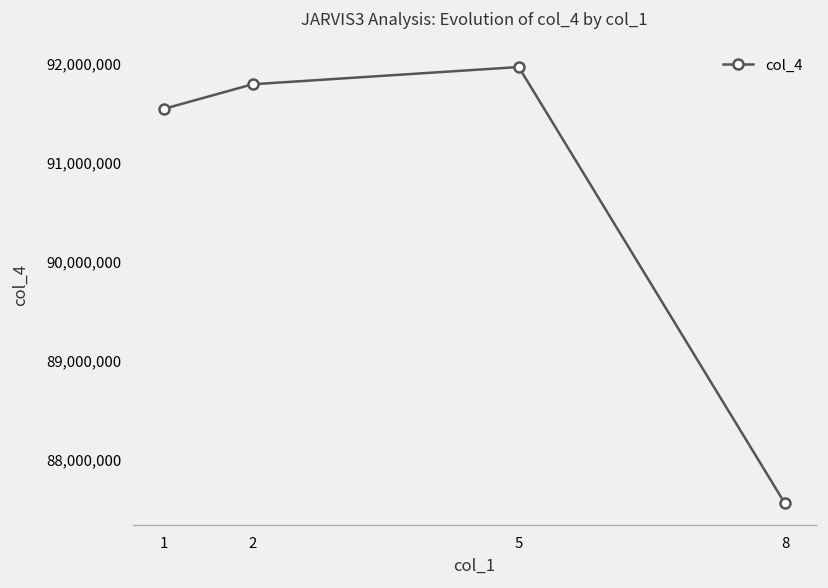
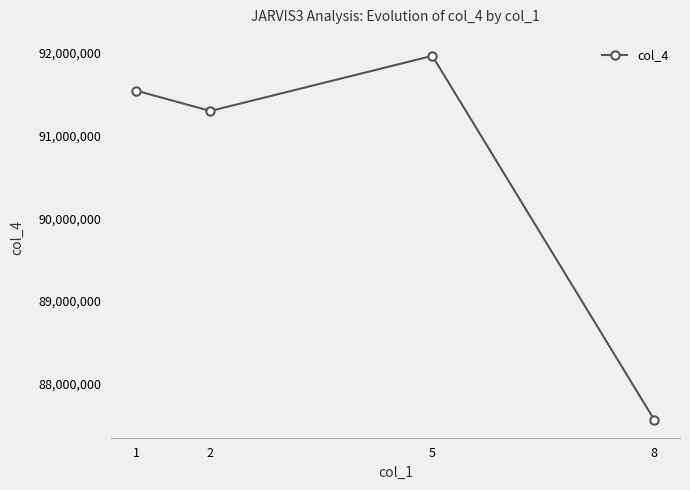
  {
    "1": "91,500,000",
-   "2": "91,800,000",
+   "2": "91,300,000",
    "5": "92,000,000",
    "8": "87,600,000"
  }
